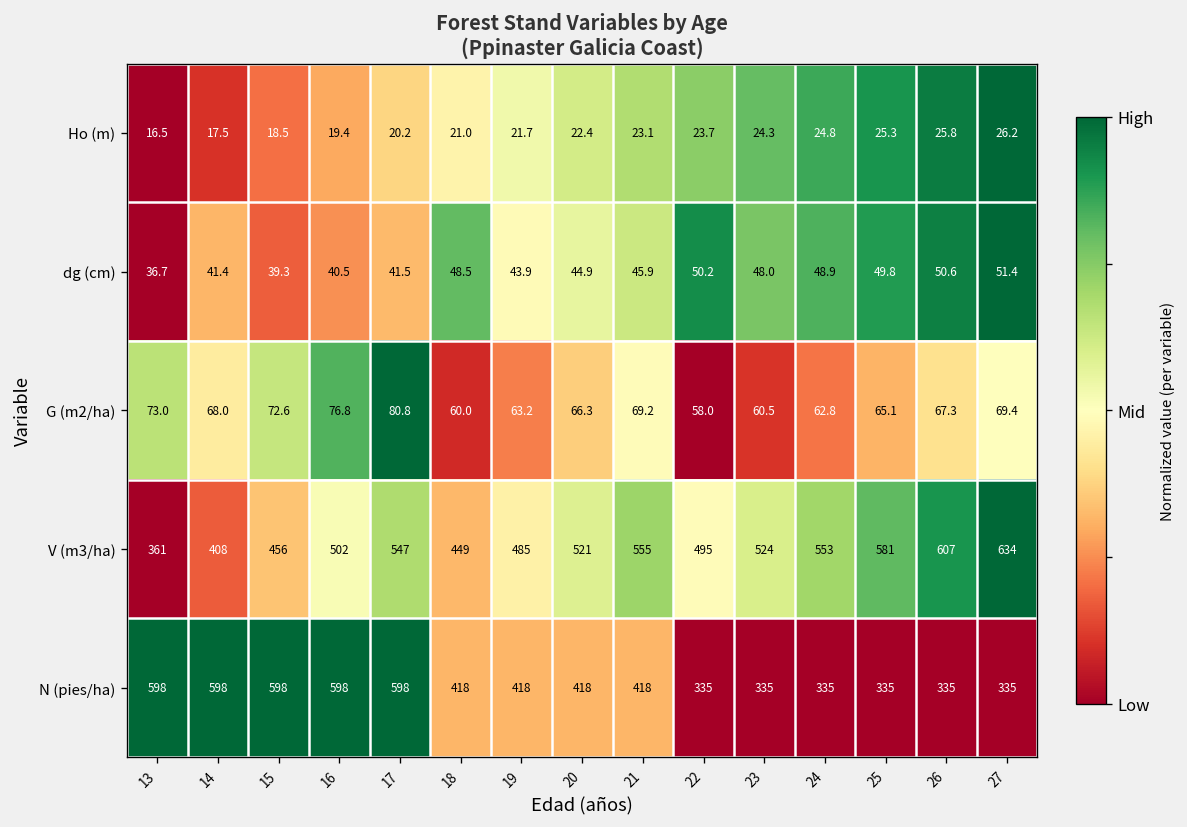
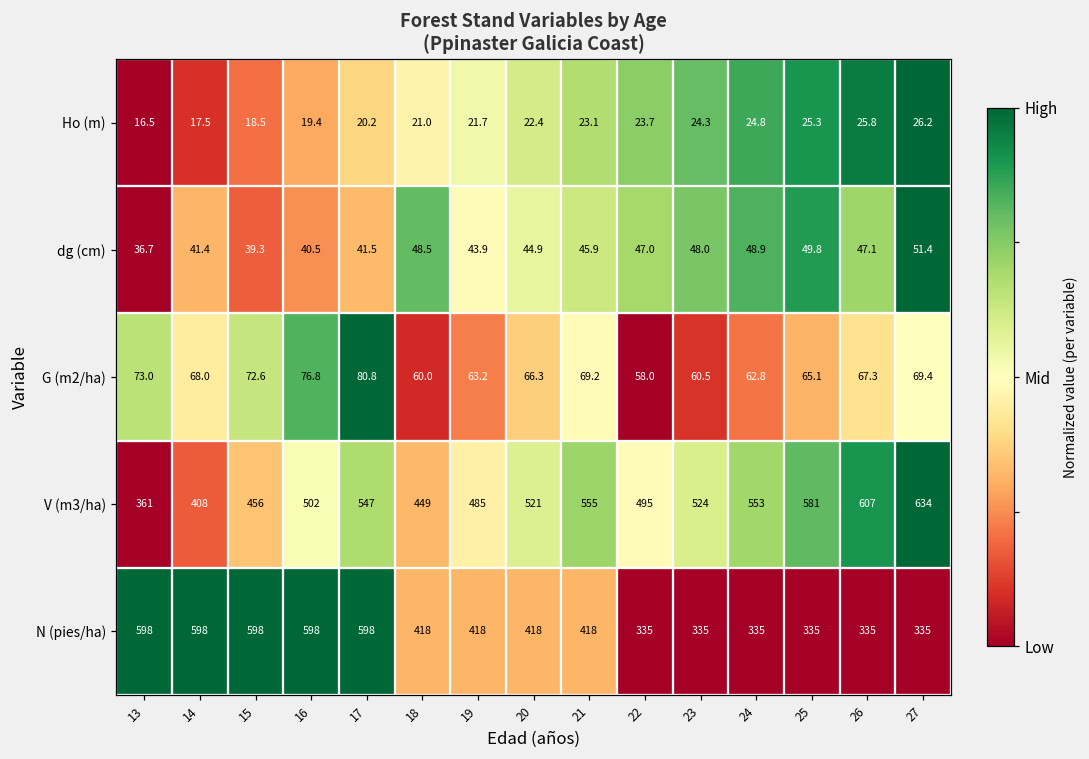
  {
    "Ho (m)": {
      "13": 16.5,
      "14": 17.5,
      "15": 18.5,
      "16": 19.4,
      "17": 20.2,
      "18": 21.0,
      "19": 21.7,
      "20": 22.4,
      "21": 23.1,
      "22": 23.7,
      "23": 24.3,
      "24": 24.8,
      "25": 25.3,
      "26": 25.8,
      "27": 26.2
    },
    "dg (cm)": {
      "13": 36.7,
      "14": 41.4,
      "15": 39.3,
      "16": 40.5,
      "17": 41.5,
      "18": 48.5,
      "19": 43.9,
      "20": 44.9,
      "21": 45.9,
-     "22": 50.2,
+     "22": 47.0,
      "23": 48.0,
      "24": 48.9,
      "25": 49.8,
-     "26": 50.6,
+     "26": 47.1,
      "27": 51.4
    },
    "G (m2/ha)": {
      "13": 73.0,
      "14": 68.0,
      "15": 72.6,
      "16": 76.8,
      "17": 80.8,
      "18": 60.0,
      "19": 63.2,
      "20": 66.3,
      "21": 69.2,
      "22": 58.0,
      "23": 60.5,
      "24": 62.8,
      "25": 65.1,
      "26": 67.3,
      "27": 69.4
    },
    "V (m3/ha)": {
      "13": 361,
      "14": 408,
      "15": 456,
      "16": 502,
      "17": 547,
      "18": 449,
      "19": 485,
      "20": 521,
      "21": 555,
      "22": 495,
      "23": 524,
      "24": 553,
      "25": 581,
      "26": 607,
      "27": 634
    },
    "N (pies/ha)": {
      "13": 598,
      "14": 598,
      "15": 598,
      "16": 598,
      "17": 598,
      "18": 418,
      "19": 418,
      "20": 418,
      "21": 418,
      "22": 335,
      "23": 335,
      "24": 335,
      "25": 335,
      "26": 335,
      "27": 335
    }
  }
